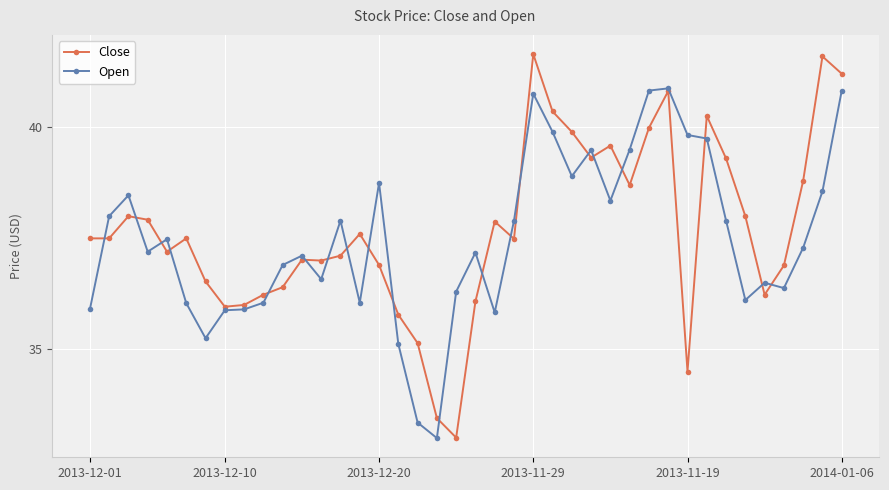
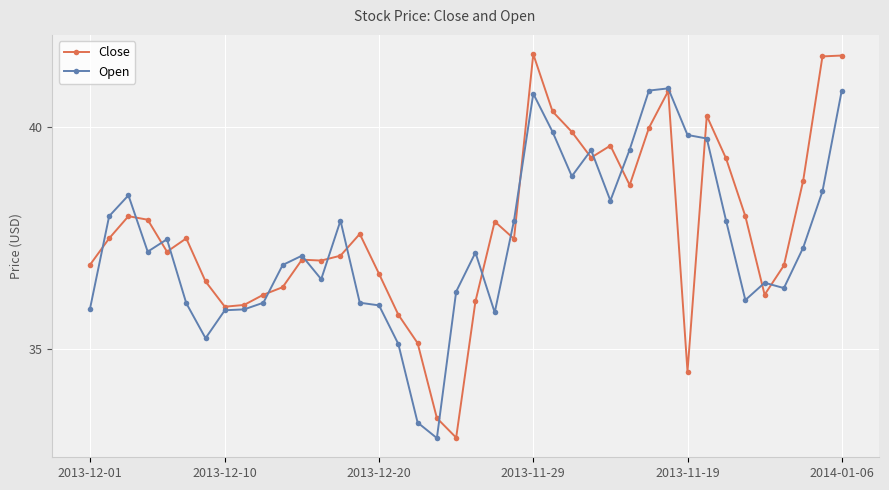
  {
    "Close": {
-     "2013-12-01": 37.5,
+     "2013-12-01": 36.9,
      "2013-12-10": 36.0,
-     "2013-12-20": 36.9,
+     "2013-12-20": 36.7,
      "2013-11-29": 41.7,
      "2013-11-19": 34.5,
-     "2014-01-06": 41.2
+     "2014-01-06": 41.6
    },
    "Open": {
      "2013-12-01": 35.9,
      "2013-12-10": 35.9,
-     "2013-12-20": 38.8,
+     "2013-12-20": 36.0,
      "2013-11-29": 40.8,
      "2013-11-19": 39.8,
      "2014-01-06": 40.8
    }
  }
